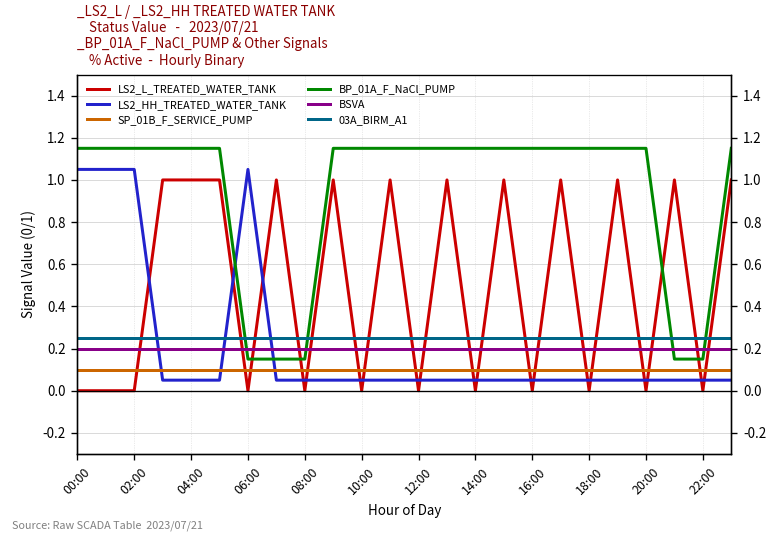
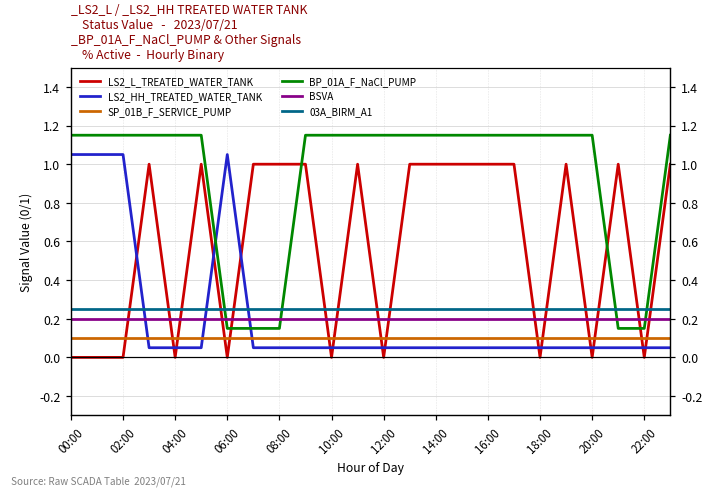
  {
    "LS2_L_TREATED_WATER_TANK": {
      "00:00": 0,
      "02:00": 0,
-     "04:00": 1,
+     "04:00": 0,
      "06:00": 0,
-     "08:00": 0,
+     "08:00": 1,
      "10:00": 0,
      "12:00": 0,
-     "14:00": 0,
-     "16:00": 0,
+     "14:00": 1,
+     "16:00": 1,
      "18:00": 0,
      "20:00": 0,
      "22:00": 0
    },
    "LS2_HH_TREATED_WATER_TANK": {
      "00:00": 1.05,
      "02:00": 1.05,
      "04:00": 0.05,
      "06:00": 1.05,
      "08:00": 0.05,
      "10:00": 0.05,
      "12:00": 0.05,
      "14:00": 0.05,
      "16:00": 0.05,
      "18:00": 0.05,
      "20:00": 0.05,
      "22:00": 0.05
    },
    "SP_01B_F_SERVICE_PUMP": {
      "00:00": 0.10,
      "02:00": 0.10,
      "04:00": 0.10,
      "06:00": 0.10,
      "08:00": 0.10,
      "10:00": 0.10,
      "12:00": 0.10,
      "14:00": 0.10,
      "16:00": 0.10,
      "18:00": 0.10,
      "20:00": 0.10,
      "22:00": 0.10
    },
    "BP_01A_F_NaCl_PUMP": {
      "00:00": 1.15,
      "02:00": 1.15,
      "04:00": 1.15,
      "06:00": 0.15,
      "08:00": 0.15,
      "10:00": 1.15,
      "12:00": 1.15,
      "14:00": 1.15,
      "16:00": 1.15,
      "18:00": 1.15,
      "20:00": 1.15,
      "22:00": 0.15
    },
    "BSVA": {
      "00:00": 0.20,
      "02:00": 0.20,
      "04:00": 0.20,
      "06:00": 0.20,
      "08:00": 0.20,
      "10:00": 0.20,
      "12:00": 0.20,
      "14:00": 0.20,
      "16:00": 0.20,
      "18:00": 0.20,
      "20:00": 0.20,
      "22:00": 0.20
    },
    "03A_BIRM_A1": {
      "00:00": 0.25,
      "02:00": 0.25,
      "04:00": 0.25,
      "06:00": 0.25,
      "08:00": 0.25,
      "10:00": 0.25,
      "12:00": 0.25,
      "14:00": 0.25,
      "16:00": 0.25,
      "18:00": 0.25,
      "20:00": 0.25,
      "22:00": 0.25
    }
  }
